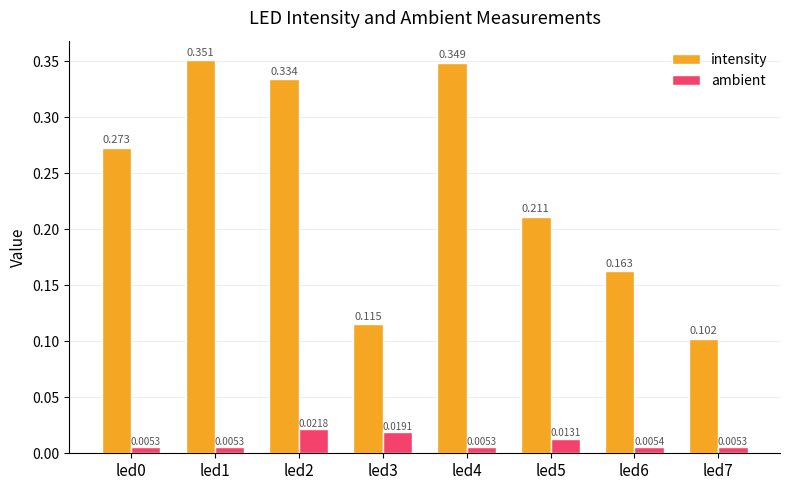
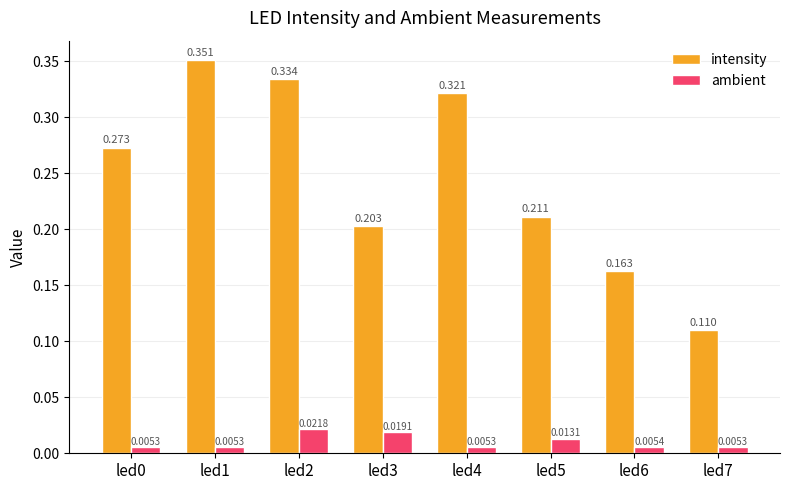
  {
    "intensity": {
      "led0": 0.273,
      "led1": 0.351,
      "led2": 0.334,
-     "led3": 0.115,
-     "led4": 0.349,
+     "led3": 0.203,
+     "led4": 0.321,
      "led5": 0.211,
      "led6": 0.163,
-     "led7": 0.102
+     "led7": 0.110
    },
    "ambient": {
      "led0": 0.0053,
      "led1": 0.0053,
      "led2": 0.0218,
      "led3": 0.0191,
      "led4": 0.0053,
      "led5": 0.0131,
      "led6": 0.0054,
      "led7": 0.0053
    }
  }
